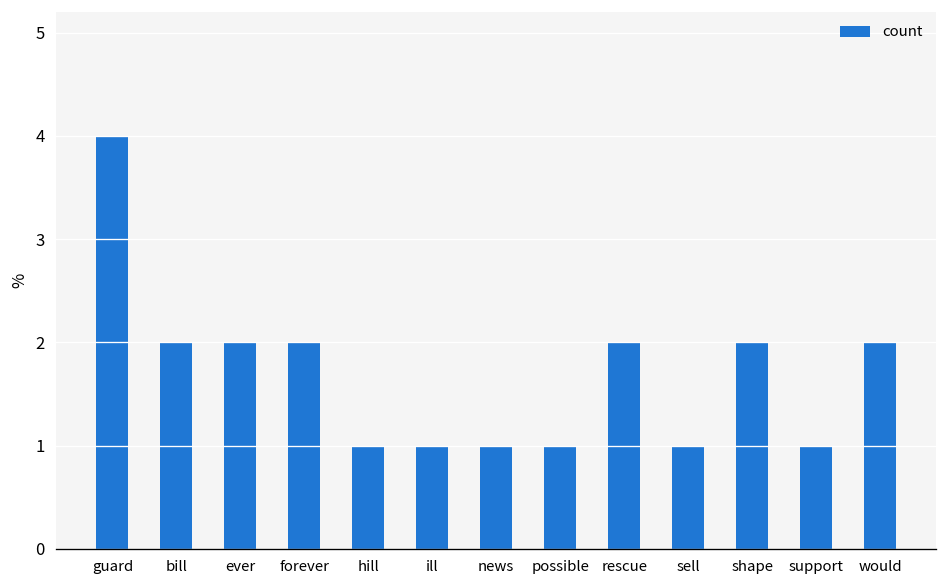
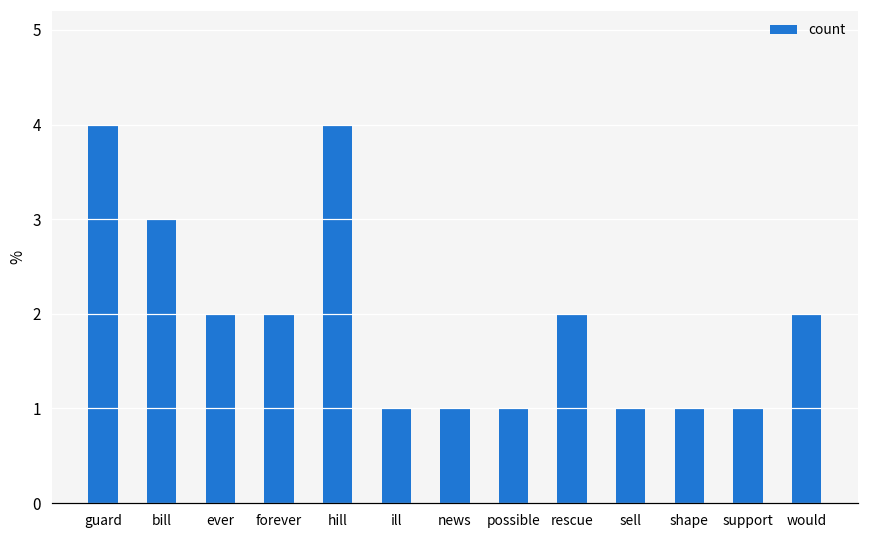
  {
    "guard": 4,
-   "bill": 2,
+   "bill": 3,
    "ever": 2,
    "forever": 2,
-   "hill": 1,
+   "hill": 4,
    "ill": 1,
    "news": 1,
    "possible": 1,
    "rescue": 2,
    "sell": 1,
-   "shape": 2,
+   "shape": 1,
    "support": 1,
    "would": 2
  }
